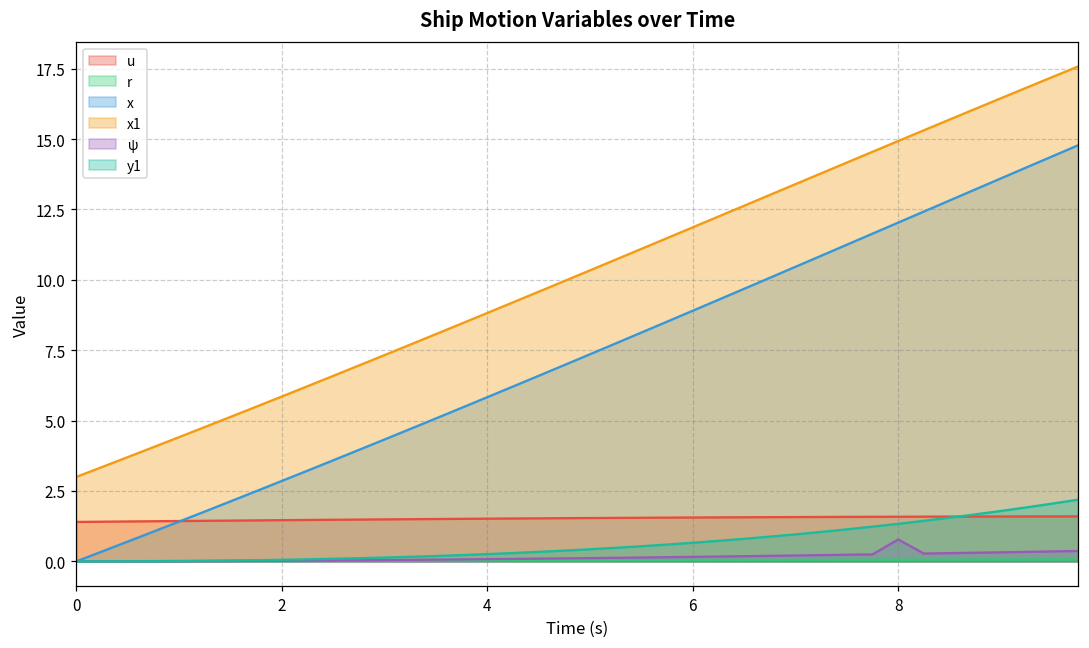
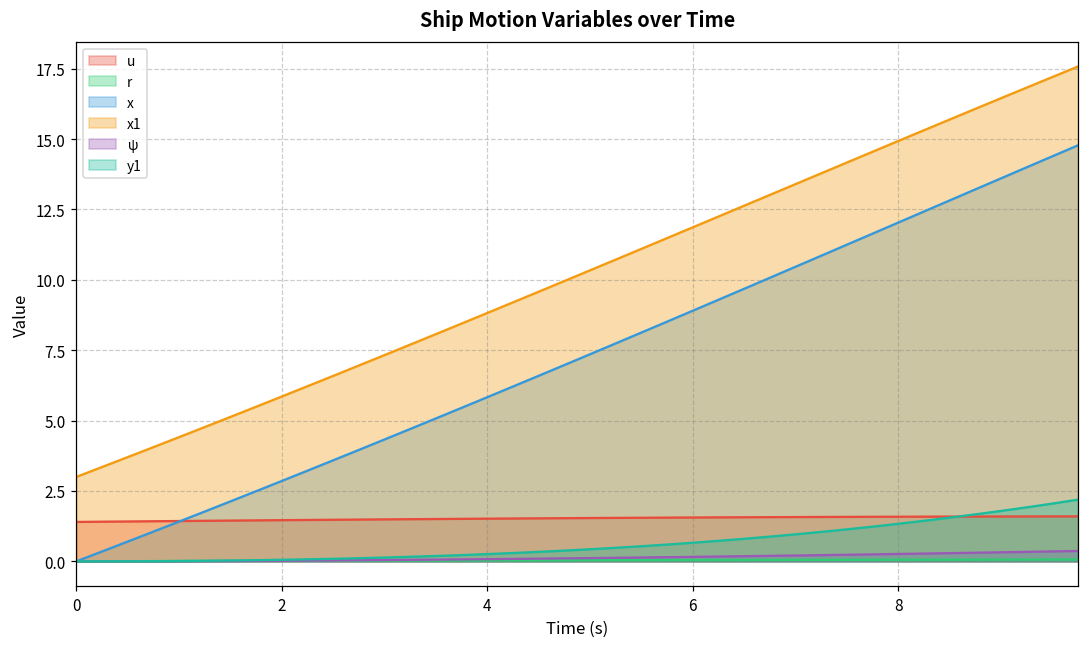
  {
    "ψ": {
      "6": 0.2,
-     "8": 0.8
+     "8": 0.3
    }
  }
